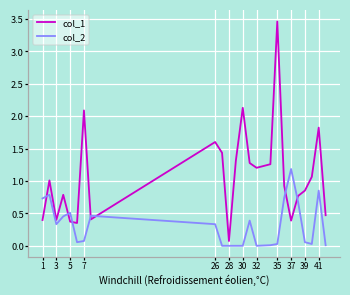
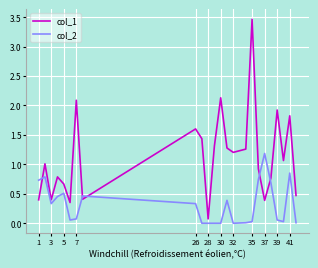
  {
    "col_1": {
      "1": 0.4,
      "3": 0.4,
-     "5": 0.4,
+     "5": 0.7,
      "7": 2.1,
      "26": 1.6,
      "28": 0.1,
      "30": 2.1,
      "32": 1.2,
      "35": 3.5,
      "37": 0.4,
-     "39": 0.9,
+     "39": 1.9,
      "41": 1.8
    },
    "col_2": {
      "1": 0.7,
      "3": 0.3,
      "5": 0.5,
      "7": 0.1,
      "26": 0.3,
      "28": 0.0,
      "30": 0.0,
      "32": 0.0,
      "35": 0.0,
      "37": 1.2,
      "39": 0.1,
      "41": 0.9
    }
  }
